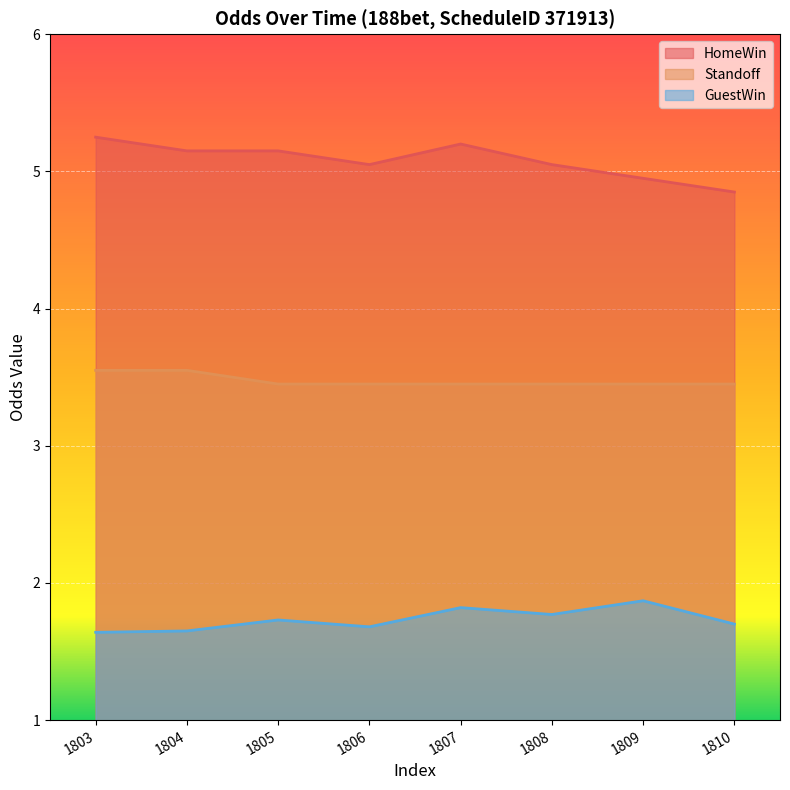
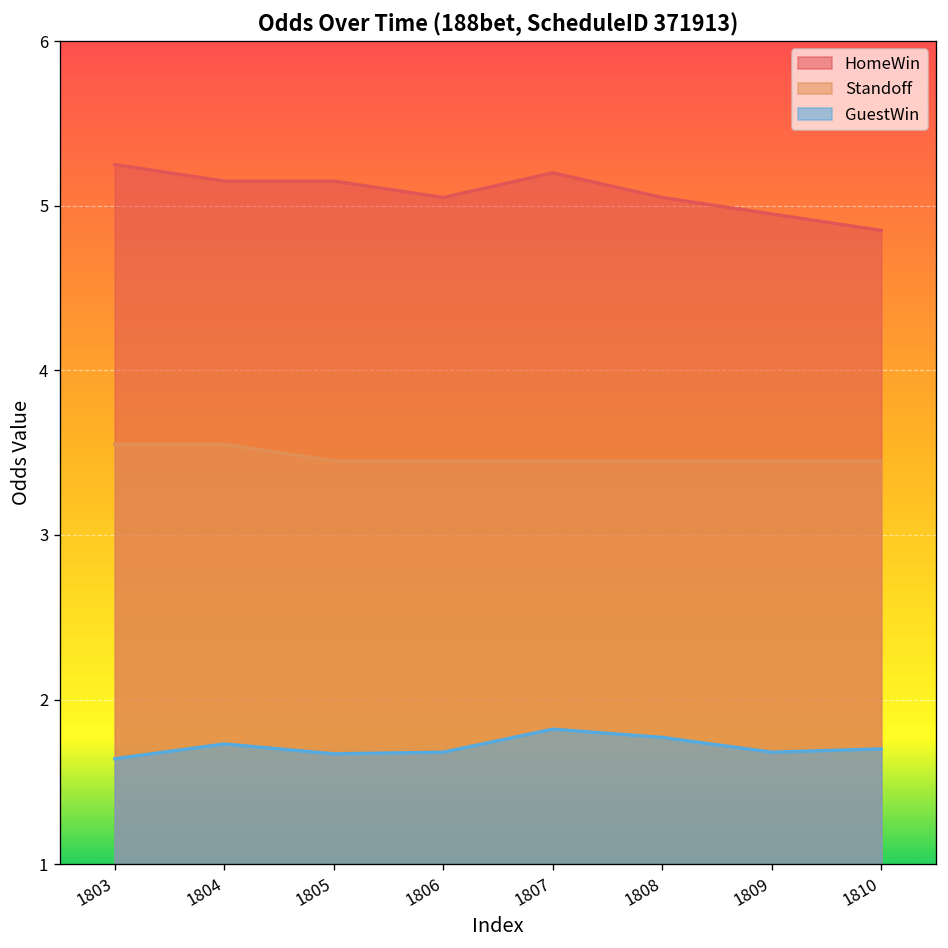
  {
    "GuestWin": {
      "1803": 1.64,
-     "1804": 1.65,
-     "1805": 1.73,
+     "1804": 1.73,
+     "1805": 1.67,
      "1806": 1.68,
      "1807": 1.82,
      "1808": 1.77,
-     "1809": 1.87,
+     "1809": 1.68,
      "1810": 1.70
    }
  }
